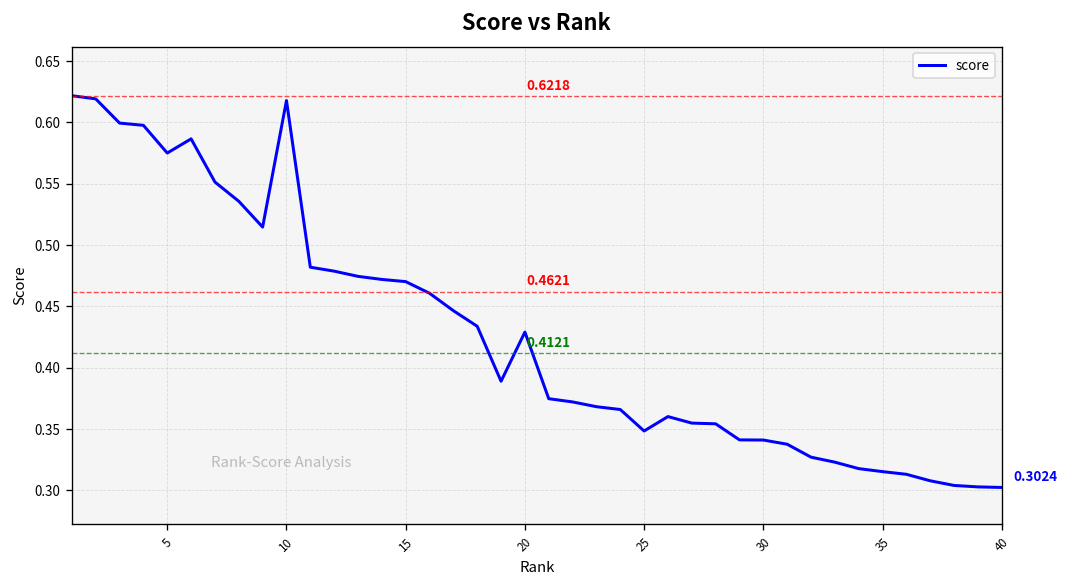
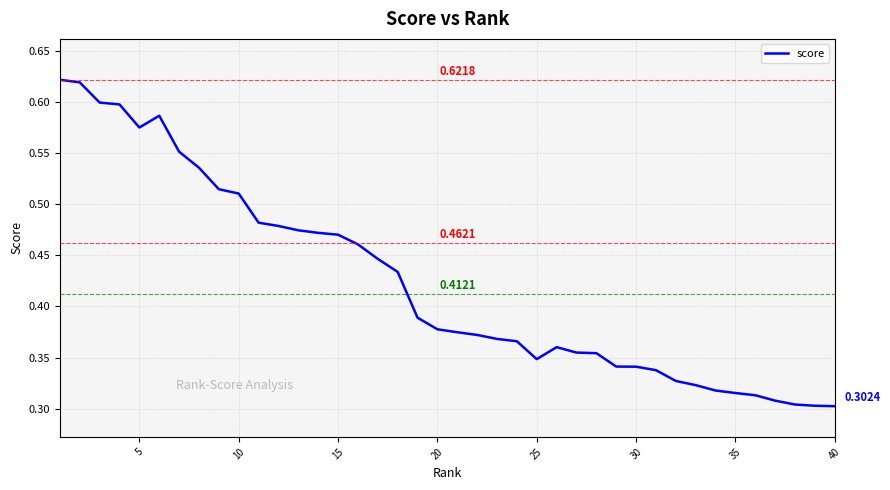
  {
    "5": 0.575,
-   "10": 0.618,
+   "10": 0.510,
    "15": 0.470,
-   "20": 0.429,
+   "20": 0.378,
    "25": 0.348,
    "30": 0.341,
    "35": 0.315
  }
